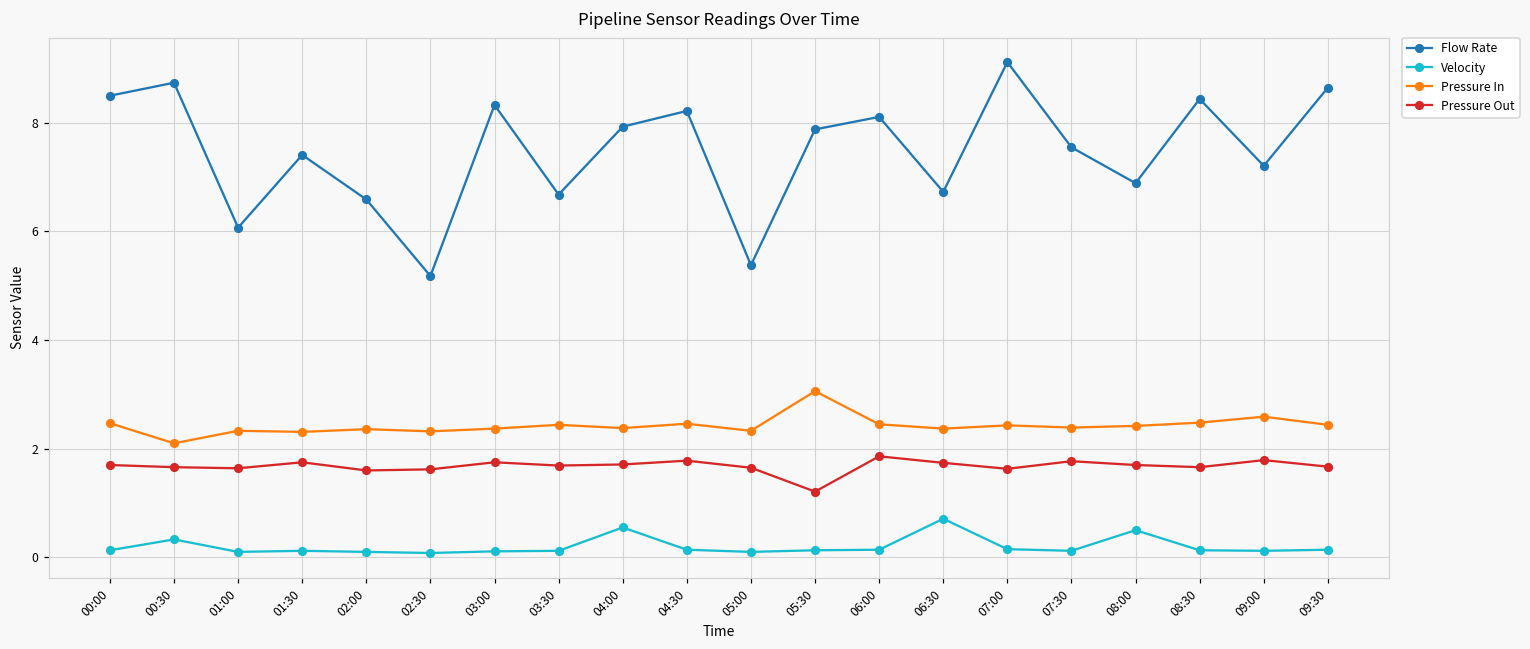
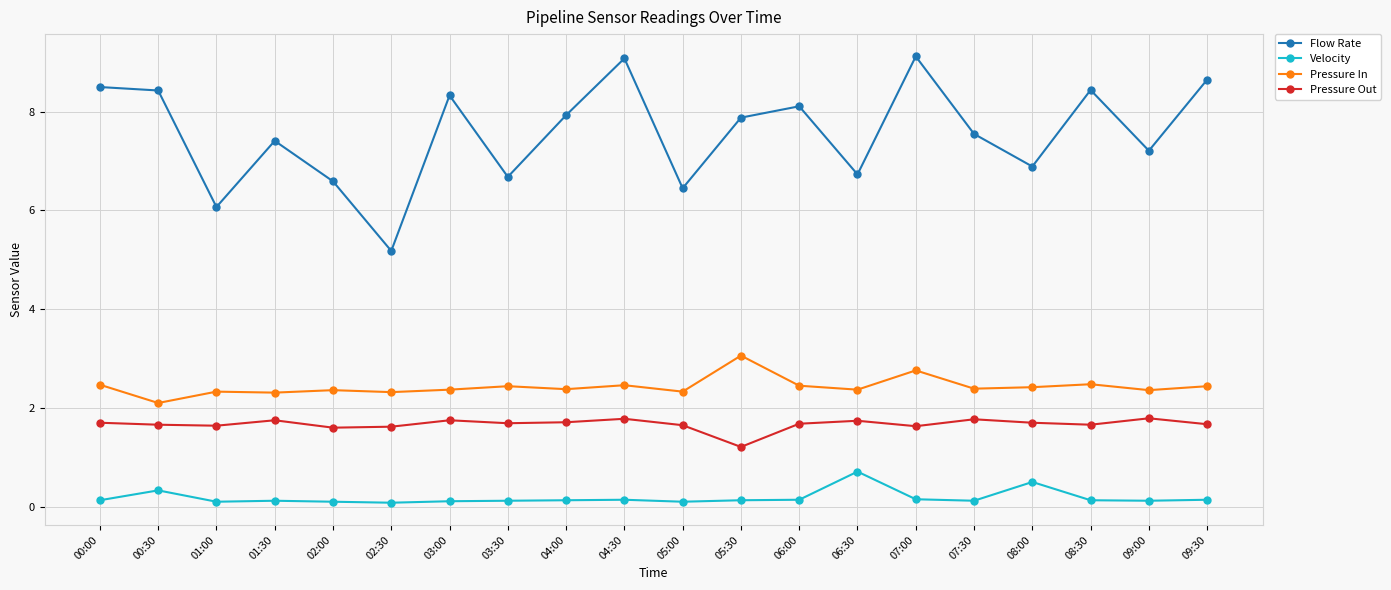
  {
    "Flow Rate": {
      "00:00": 8.5,
-     "00:30": 8.7,
+     "00:30": 8.4,
      "01:00": 6.1,
      "01:30": 7.4,
      "02:00": 6.6,
      "02:30": 5.2,
      "03:00": 8.3,
      "03:30": 6.7,
      "04:00": 7.9,
-     "04:30": 8.2,
-     "05:00": 5.4,
+     "04:30": 9.1,
+     "05:00": 6.5,
      "05:30": 7.9,
      "06:00": 8.1,
      "06:30": 6.7,
      "07:00": 9.1,
      "07:30": 7.6,
      "08:00": 6.9,
      "08:30": 8.4,
      "09:00": 7.2,
      "09:30": 8.7
    },
    "Velocity": {
      "00:00": 0.1,
      "00:30": 0.3,
      "01:00": 0.1,
      "01:30": 0.1,
      "02:00": 0.1,
      "02:30": 0.1,
      "03:00": 0.1,
      "03:30": 0.1,
-     "04:00": 0.6,
+     "04:00": 0.1,
      "04:30": 0.1,
      "05:00": 0.1,
      "05:30": 0.1,
      "06:00": 0.1,
      "06:30": 0.7,
      "07:00": 0.2,
      "07:30": 0.1,
      "08:00": 0.5,
      "08:30": 0.1,
      "09:00": 0.1,
      "09:30": 0.1
    },
    "Pressure In": {
      "00:00": 2.5,
      "00:30": 2.1,
      "01:00": 2.3,
      "01:30": 2.3,
      "02:00": 2.4,
      "02:30": 2.3,
      "03:00": 2.4,
      "03:30": 2.4,
      "04:00": 2.4,
      "04:30": 2.5,
      "05:00": 2.3,
      "05:30": 3.1,
      "06:00": 2.5,
      "06:30": 2.4,
-     "07:00": 2.4,
+     "07:00": 2.8,
      "07:30": 2.4,
      "08:00": 2.4,
      "08:30": 2.5,
-     "09:00": 2.6,
+     "09:00": 2.4,
      "09:30": 2.4
    },
    "Pressure Out": {
      "00:00": 1.7,
      "00:30": 1.7,
      "01:00": 1.6,
      "01:30": 1.8,
      "02:00": 1.6,
      "02:30": 1.6,
      "03:00": 1.8,
      "03:30": 1.7,
      "04:00": 1.7,
      "04:30": 1.8,
      "05:00": 1.7,
      "05:30": 1.2,
-     "06:00": 1.9,
+     "06:00": 1.7,
      "06:30": 1.7,
      "07:00": 1.6,
      "07:30": 1.8,
      "08:00": 1.7,
      "08:30": 1.7,
      "09:00": 1.8,
      "09:30": 1.7
    }
  }
